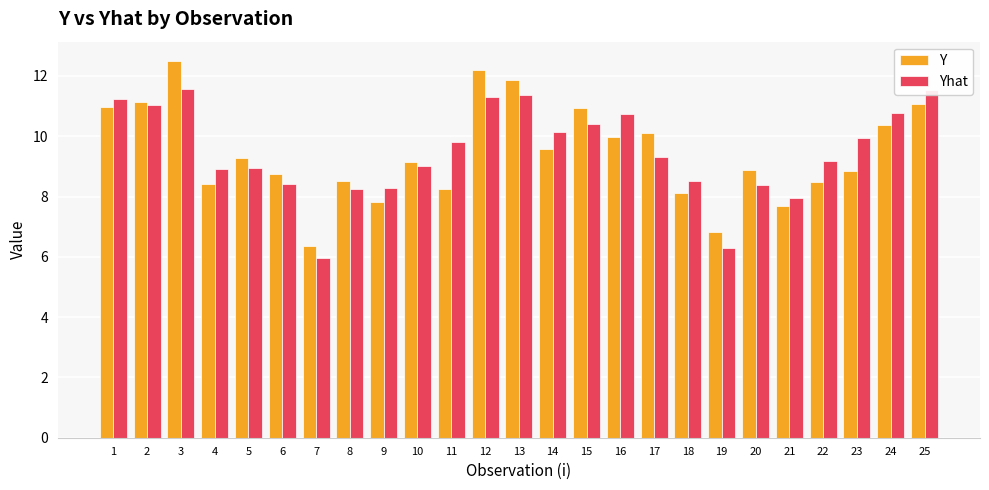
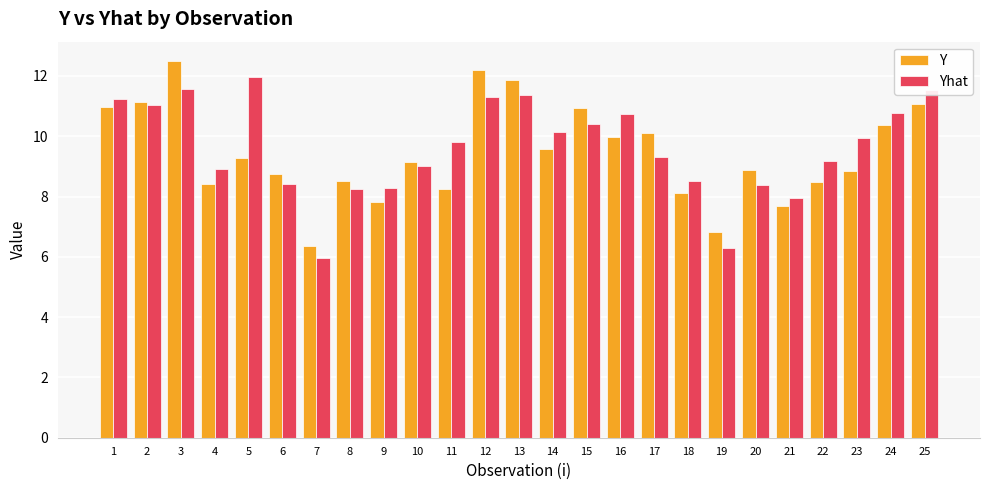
  {
    "Y": {
      "1": 11.0,
      "2": 11.1,
      "3": 12.5,
      "4": 8.4,
      "5": 9.3,
      "6": 8.7,
      "7": 6.4,
      "8": 8.5,
      "9": 7.8,
      "10": 9.1,
      "11": 8.2,
      "12": 12.2,
      "13": 11.9,
      "14": 9.6,
      "15": 10.9,
      "16": 10.0,
      "17": 10.1,
      "18": 8.1,
      "19": 6.8,
      "20": 8.9,
      "21": 7.7,
      "22": 8.5,
      "23": 8.9,
      "24": 10.4,
      "25": 11.1
    },
    "Yhat": {
      "1": 11.2,
      "2": 11.0,
      "3": 11.6,
      "4": 8.9,
-     "5": 8.9,
+     "5": 12.0,
      "6": 8.4,
      "7": 6.0,
      "8": 8.2,
      "9": 8.3,
      "10": 9.0,
      "11": 9.8,
      "12": 11.3,
      "13": 11.4,
      "14": 10.1,
      "15": 10.4,
      "16": 10.7,
      "17": 9.3,
      "18": 8.5,
      "19": 6.3,
      "20": 8.4,
      "21": 8.0,
      "22": 9.2,
      "23": 10.0,
      "24": 10.8
    }
  }
